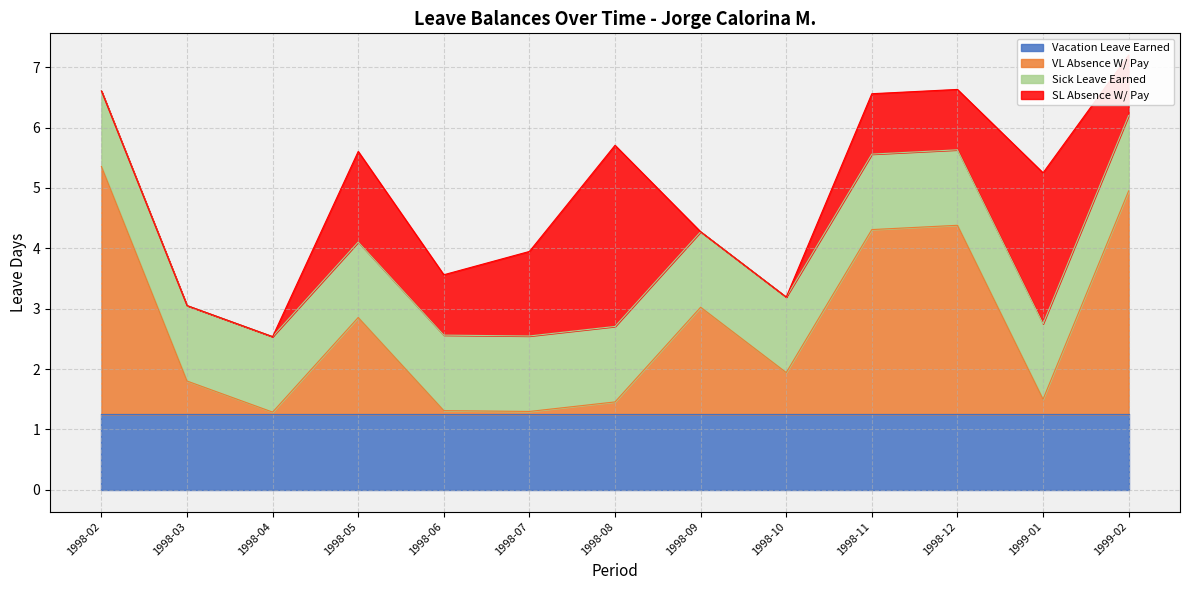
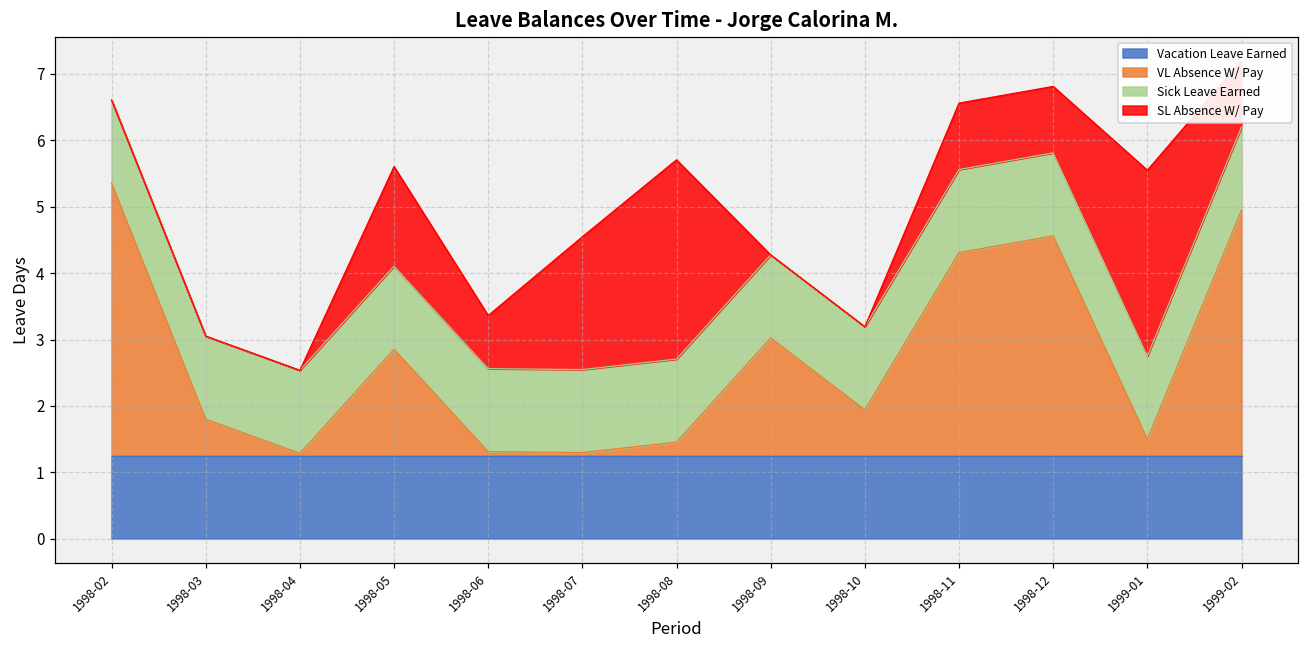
  {
    "Vacation Leave Earned": {
      "1998-02": 1.3,
      "1998-03": 1.3,
      "1998-05": 1.3,
      "1998-06": 1.3,
      "1998-07": 1.3,
      "1998-08": 1.3,
      "1998-09": 1.3,
      "1998-10": 1.3,
      "1998-11": 1.3,
      "1998-12": 1.3,
      "1999-01": 1.3,
      "1999-02": 1.3
    },
    "VL Absence W/ Pay": {
-     "1998-12": 4.4
+     "1998-12": 4.6
    },
    "Sick Leave Earned": {
      "1998-12": 1.3
    },
    "SL Absence W/ Pay": {
-     "1998-06": 1.0,
-     "1998-07": 1.4,
+     "1998-06": 0.8,
+     "1998-07": 2.0,
      "1998-12": 1.0,
-     "1999-01": 2.5
+     "1999-01": 2.8
    }
  }
